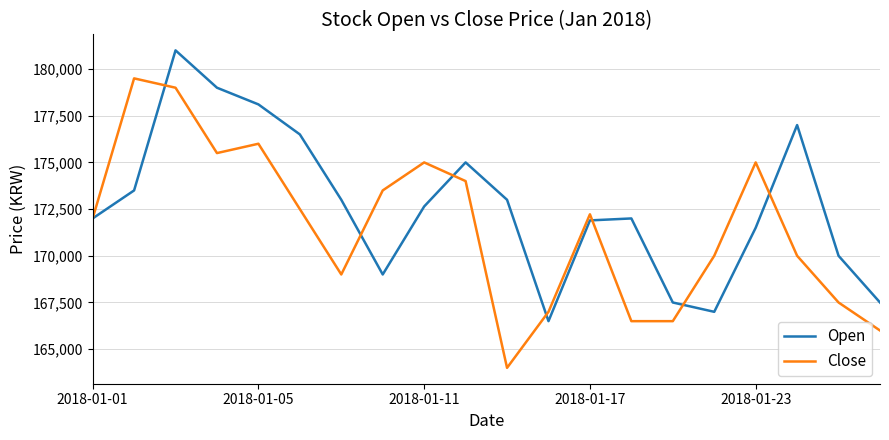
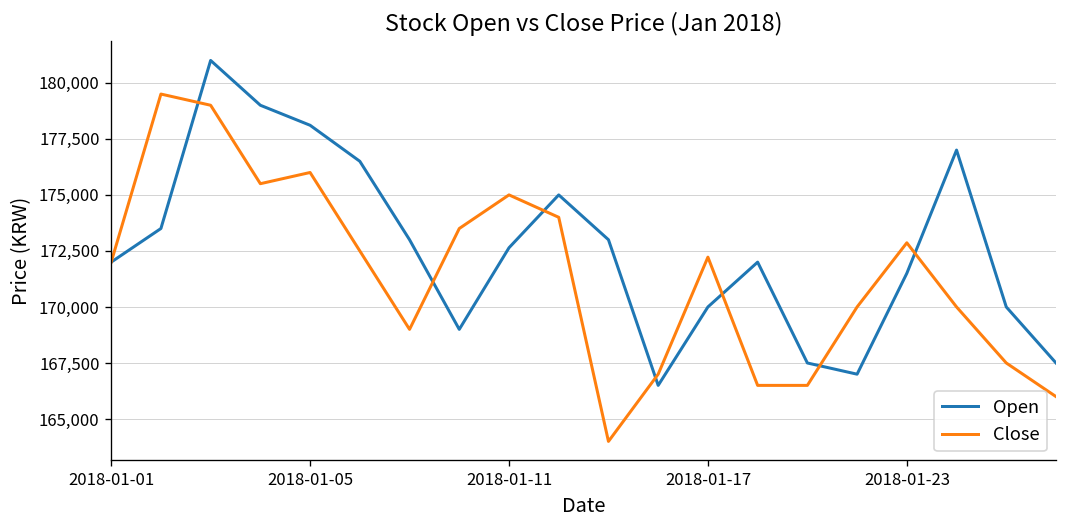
  {
    "Open": {
      "2018-01-05": "178,100",
      "2018-01-11": "172,600",
-     "2018-01-17": "171,900",
+     "2018-01-17": "170,000",
      "2018-01-23": "171,500"
    },
    "Close": {
      "2018-01-05": "176,000",
      "2018-01-11": "175,000",
      "2018-01-17": "172,200",
-     "2018-01-23": "175,000"
+     "2018-01-23": "172,900"
    }
  }
